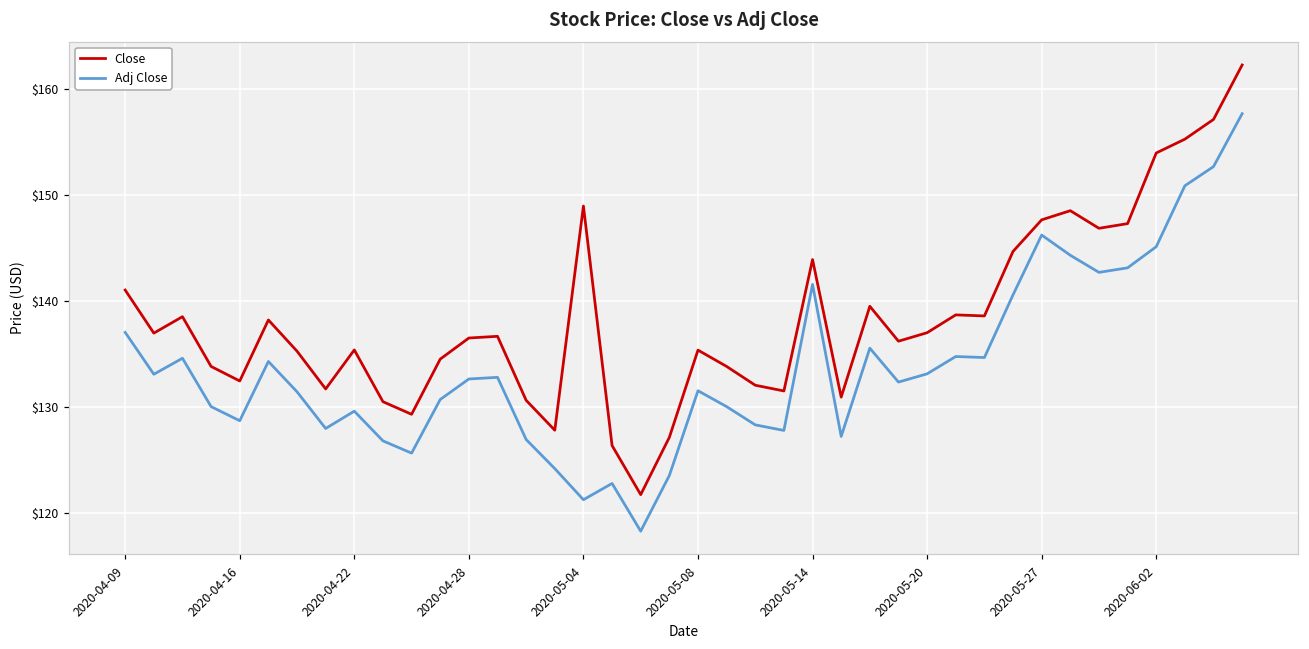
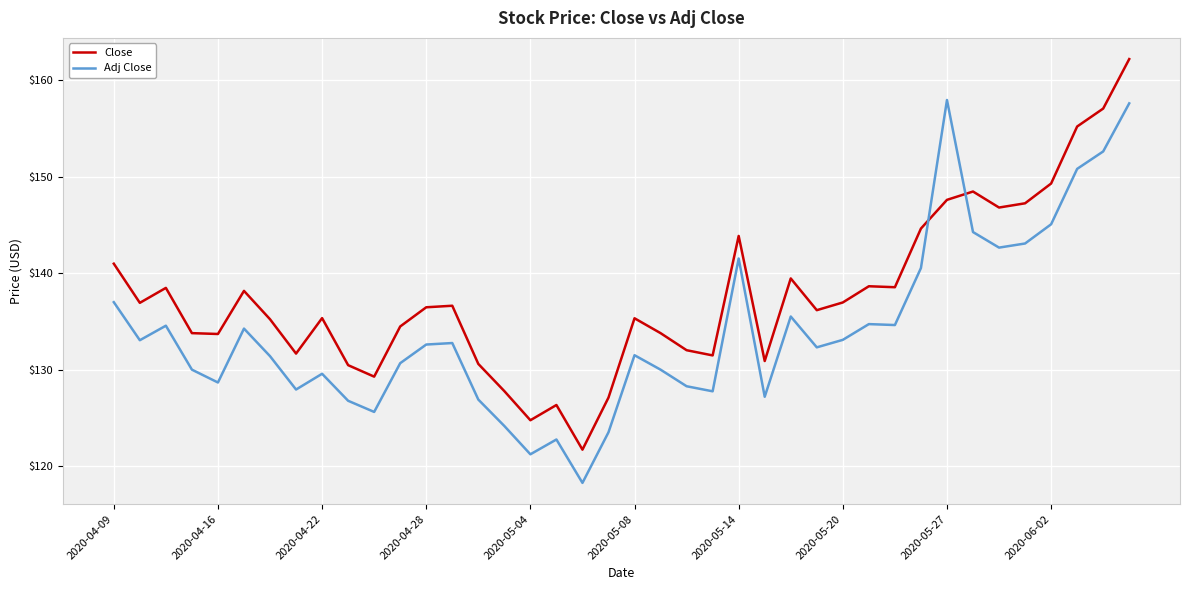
  {
    "Close": {
      "2020-04-09": "$141",
-     "2020-04-16": "$132",
+     "2020-04-16": "$134",
      "2020-04-22": "$135",
      "2020-04-28": "$136",
-     "2020-05-04": "$149",
+     "2020-05-04": "$125",
      "2020-05-08": "$135",
      "2020-05-14": "$144",
      "2020-05-20": "$137",
      "2020-05-27": "$148",
-     "2020-06-02": "$154"
+     "2020-06-02": "$149"
    },
    "Adj Close": {
      "2020-04-09": "$137",
      "2020-04-16": "$129",
      "2020-04-22": "$130",
      "2020-04-28": "$133",
      "2020-05-04": "$121",
      "2020-05-08": "$132",
      "2020-05-14": "$142",
      "2020-05-20": "$133",
-     "2020-05-27": "$146",
+     "2020-05-27": "$158",
      "2020-06-02": "$145"
    }
  }
